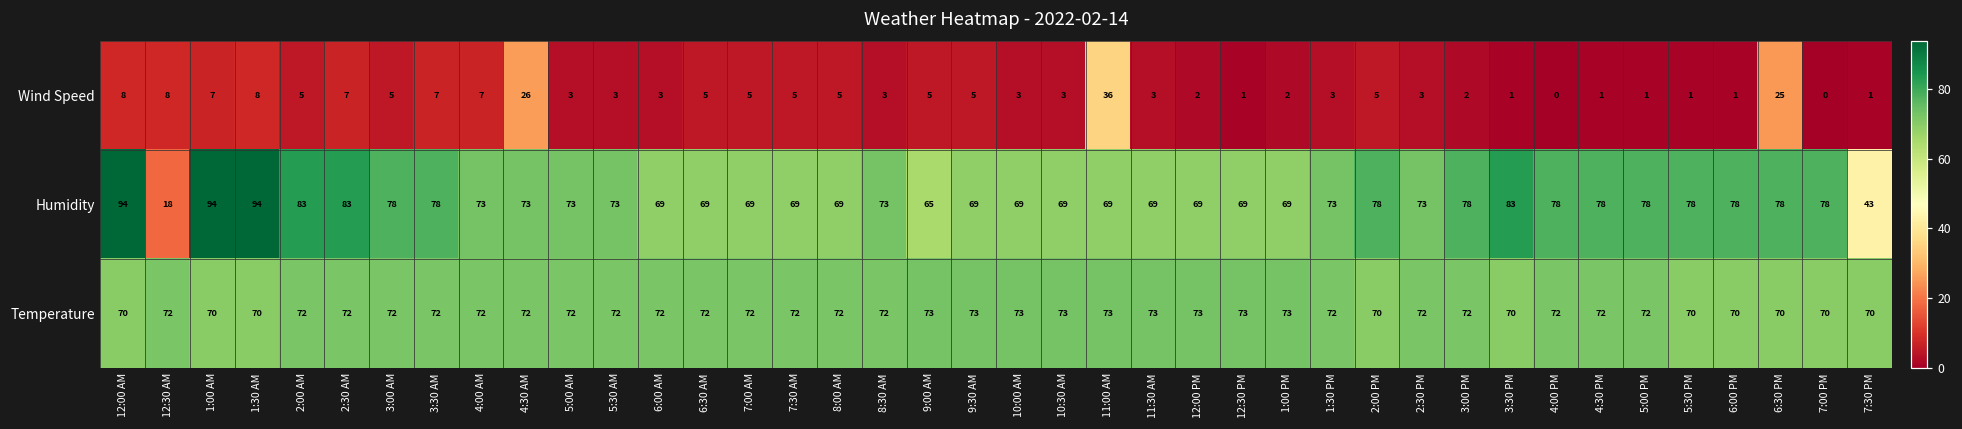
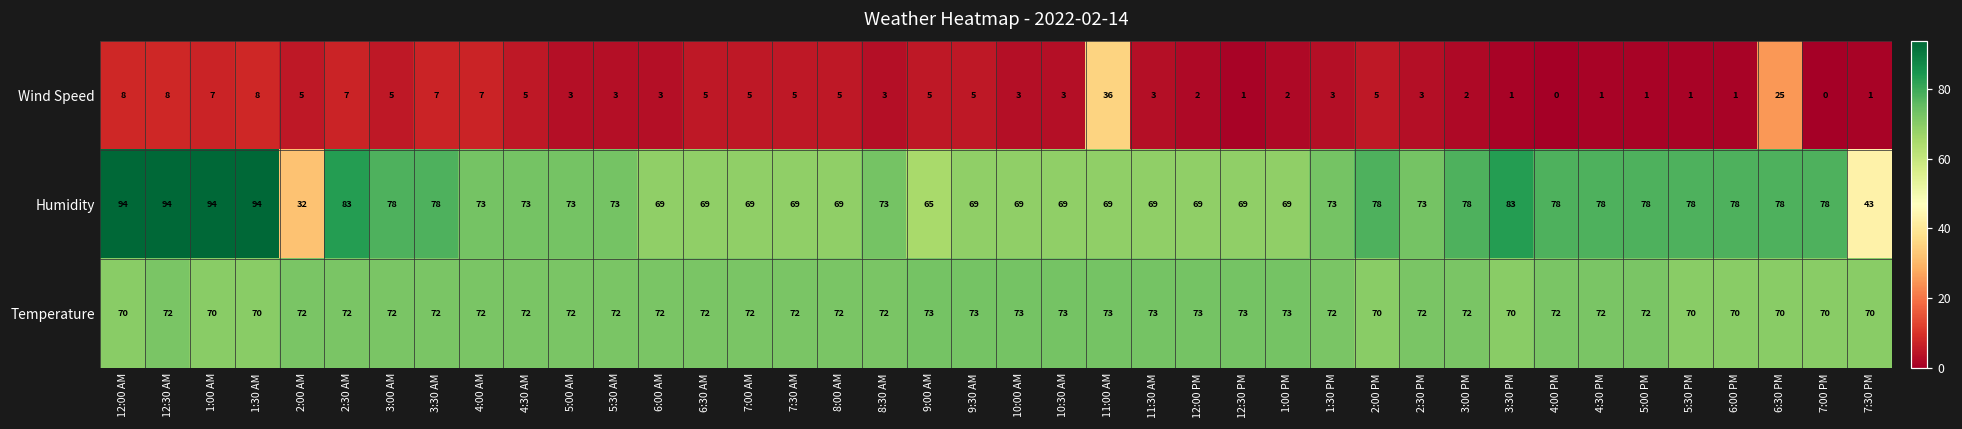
  {
    "Wind Speed": {
      "12:00 AM": 8,
      "12:30 AM": 8,
      "1:00 AM": 7,
      "1:30 AM": 8,
      "2:00 AM": 5,
      "2:30 AM": 7,
      "3:00 AM": 5,
      "3:30 AM": 7,
      "4:00 AM": 7,
-     "4:30 AM": 26,
+     "4:30 AM": 5,
      "5:00 AM": 3,
      "5:30 AM": 3,
      "6:00 AM": 3,
      "6:30 AM": 5,
      "7:00 AM": 5,
      "7:30 AM": 5,
      "8:00 AM": 5,
      "8:30 AM": 3,
      "9:00 AM": 5,
      "9:30 AM": 5,
      "10:00 AM": 3,
      "10:30 AM": 3,
      "11:00 AM": 36,
      "11:30 AM": 3,
      "12:00 PM": 2,
      "12:30 PM": 1,
      "1:00 PM": 2,
      "1:30 PM": 3,
      "2:00 PM": 5,
      "2:30 PM": 3,
      "3:00 PM": 2,
      "3:30 PM": 1,
      "4:00 PM": 0,
      "4:30 PM": 1,
      "5:00 PM": 1,
      "5:30 PM": 1,
      "6:00 PM": 1,
      "6:30 PM": 25,
      "7:00 PM": 0,
      "7:30 PM": 1
    },
    "Humidity": {
      "12:00 AM": 94,
-     "12:30 AM": 18,
+     "12:30 AM": 94,
      "1:00 AM": 94,
      "1:30 AM": 94,
-     "2:00 AM": 83,
+     "2:00 AM": 32,
      "2:30 AM": 83,
      "3:00 AM": 78,
      "3:30 AM": 78,
      "4:00 AM": 73,
      "4:30 AM": 73,
      "5:00 AM": 73,
      "5:30 AM": 73,
      "6:00 AM": 69,
      "6:30 AM": 69,
      "7:00 AM": 69,
      "7:30 AM": 69,
      "8:00 AM": 69,
      "8:30 AM": 73,
      "9:00 AM": 65,
      "9:30 AM": 69,
      "10:00 AM": 69,
      "10:30 AM": 69,
      "11:00 AM": 69,
      "11:30 AM": 69,
      "12:00 PM": 69,
      "12:30 PM": 69,
      "1:00 PM": 69,
      "1:30 PM": 73,
      "2:00 PM": 78,
      "2:30 PM": 73,
      "3:00 PM": 78,
      "3:30 PM": 83,
      "4:00 PM": 78,
      "4:30 PM": 78,
      "5:00 PM": 78,
      "5:30 PM": 78,
      "6:00 PM": 78,
      "6:30 PM": 78,
      "7:00 PM": 78,
      "7:30 PM": 43
    },
    "Temperature": {
      "12:00 AM": 70,
      "12:30 AM": 72,
      "1:00 AM": 70,
      "1:30 AM": 70,
      "2:00 AM": 72,
      "2:30 AM": 72,
      "3:00 AM": 72,
      "3:30 AM": 72,
      "4:00 AM": 72,
      "4:30 AM": 72,
      "5:00 AM": 72,
      "5:30 AM": 72,
      "6:00 AM": 72,
      "6:30 AM": 72,
      "7:00 AM": 72,
      "7:30 AM": 72,
      "8:00 AM": 72,
      "8:30 AM": 72,
      "9:00 AM": 73,
      "9:30 AM": 73,
      "10:00 AM": 73,
      "10:30 AM": 73,
      "11:00 AM": 73,
      "11:30 AM": 73,
      "12:00 PM": 73,
      "12:30 PM": 73,
      "1:00 PM": 73,
      "1:30 PM": 72,
      "2:00 PM": 70,
      "2:30 PM": 72,
      "3:00 PM": 72,
      "3:30 PM": 70,
      "4:00 PM": 72,
      "4:30 PM": 72,
      "5:00 PM": 72,
      "5:30 PM": 70,
      "6:00 PM": 70,
      "6:30 PM": 70,
      "7:00 PM": 70,
      "7:30 PM": 70
    }
  }
